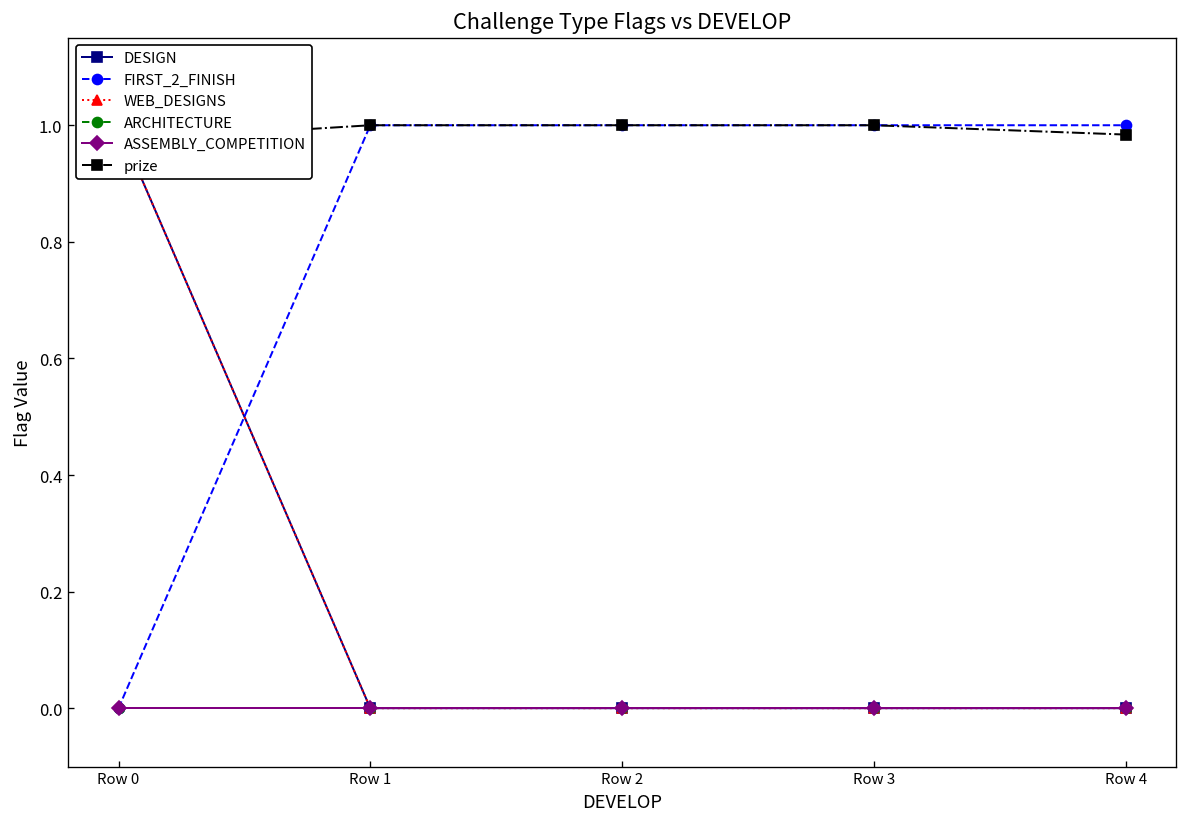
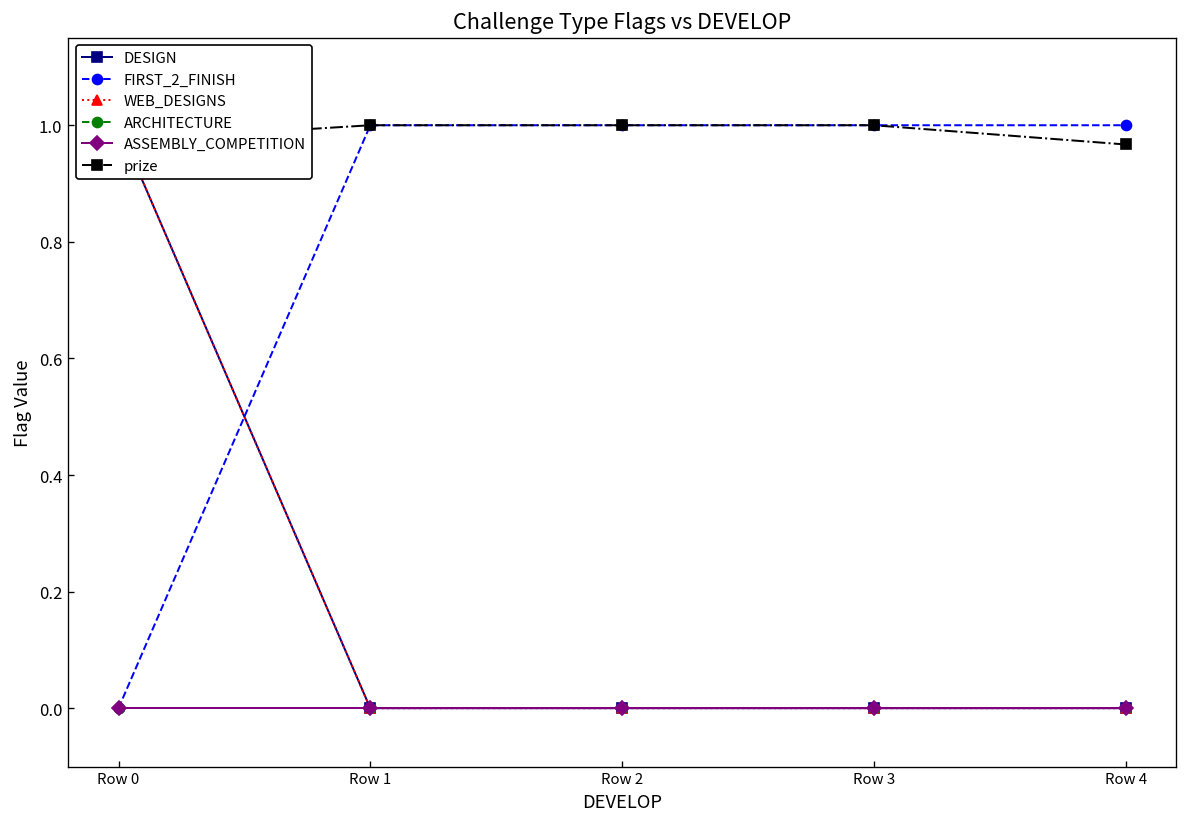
  {
    "FIRST_2_FINISH": {
      "Row 4": 1.00
    },
    "prize": {
-     "Row 4": 0.98
+     "Row 4": 0.97
    }
  }
